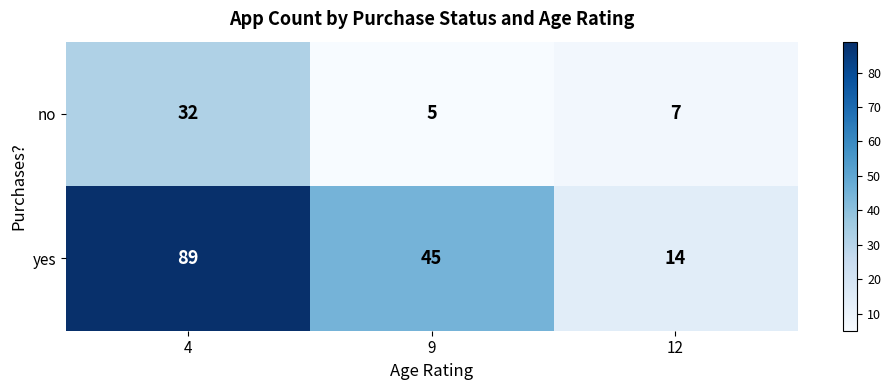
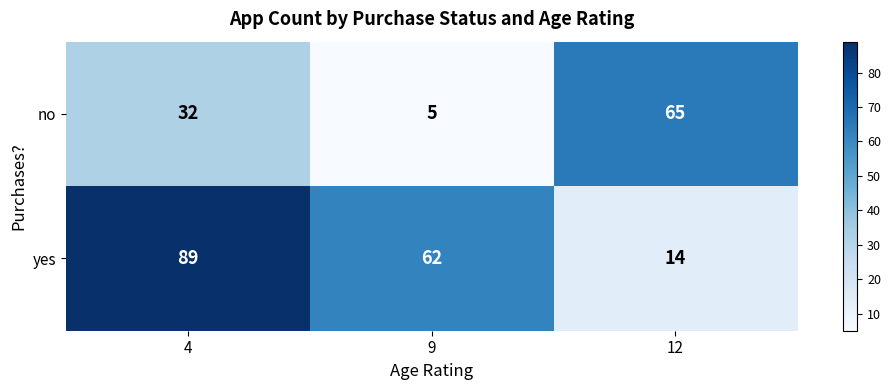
  {
    "no": {
      "4": 32,
      "9": 5,
-     "12": 7
+     "12": 65
    },
    "yes": {
      "4": 89,
-     "9": 45,
+     "9": 62,
      "12": 14
    }
  }
